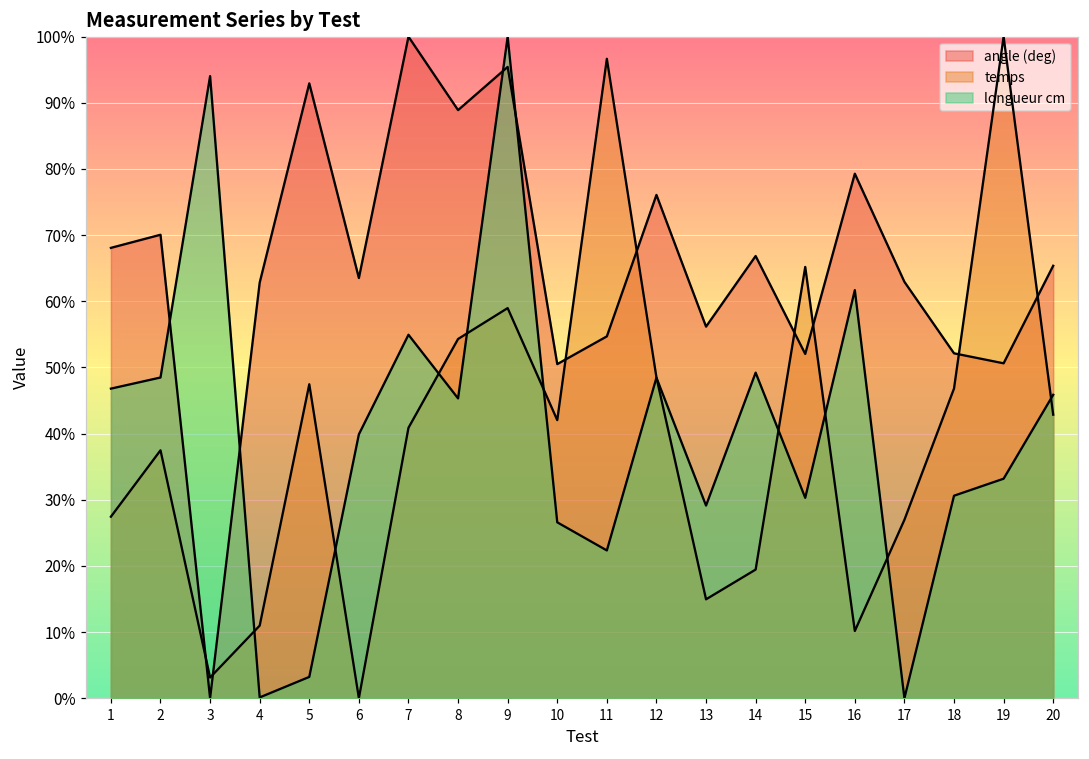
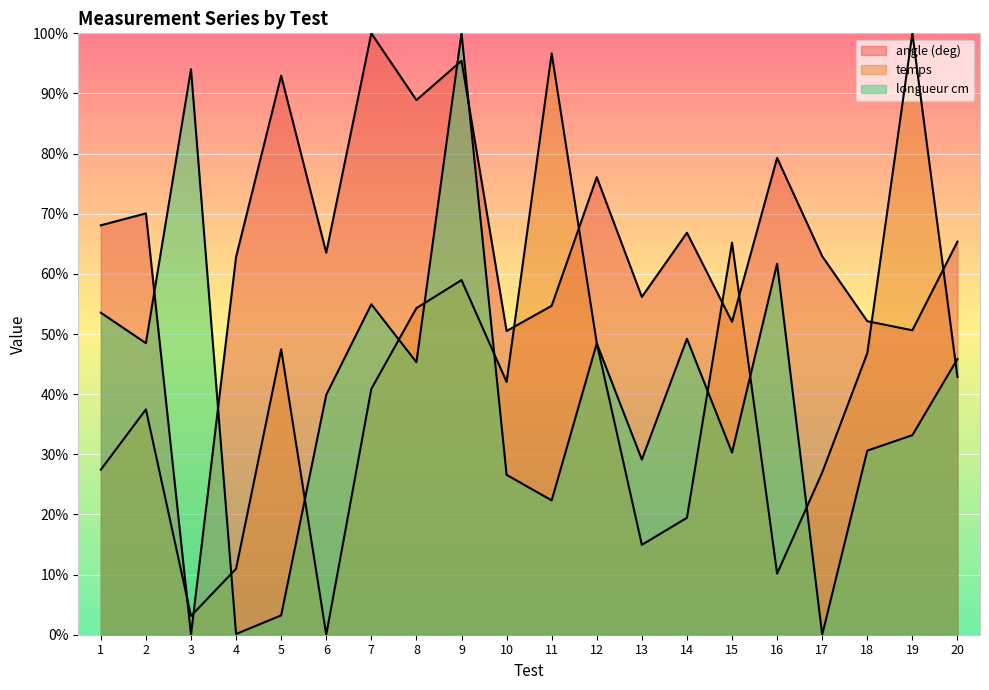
  {
    "longueur cm": {
-     "1": "47%",
+     "1": "54%",
      "2": "48%",
      "3": "94%",
      "4": "0%",
      "5": "3%",
      "6": "40%",
      "7": "55%",
      "8": "45%",
      "9": "100%",
      "10": "27%",
      "11": "22%",
      "13": "29%",
      "14": "49%",
      "15": "30%",
      "16": "62%",
      "17": "0%",
      "18": "31%",
      "19": "33%",
      "20": "46%"
    }
  }
